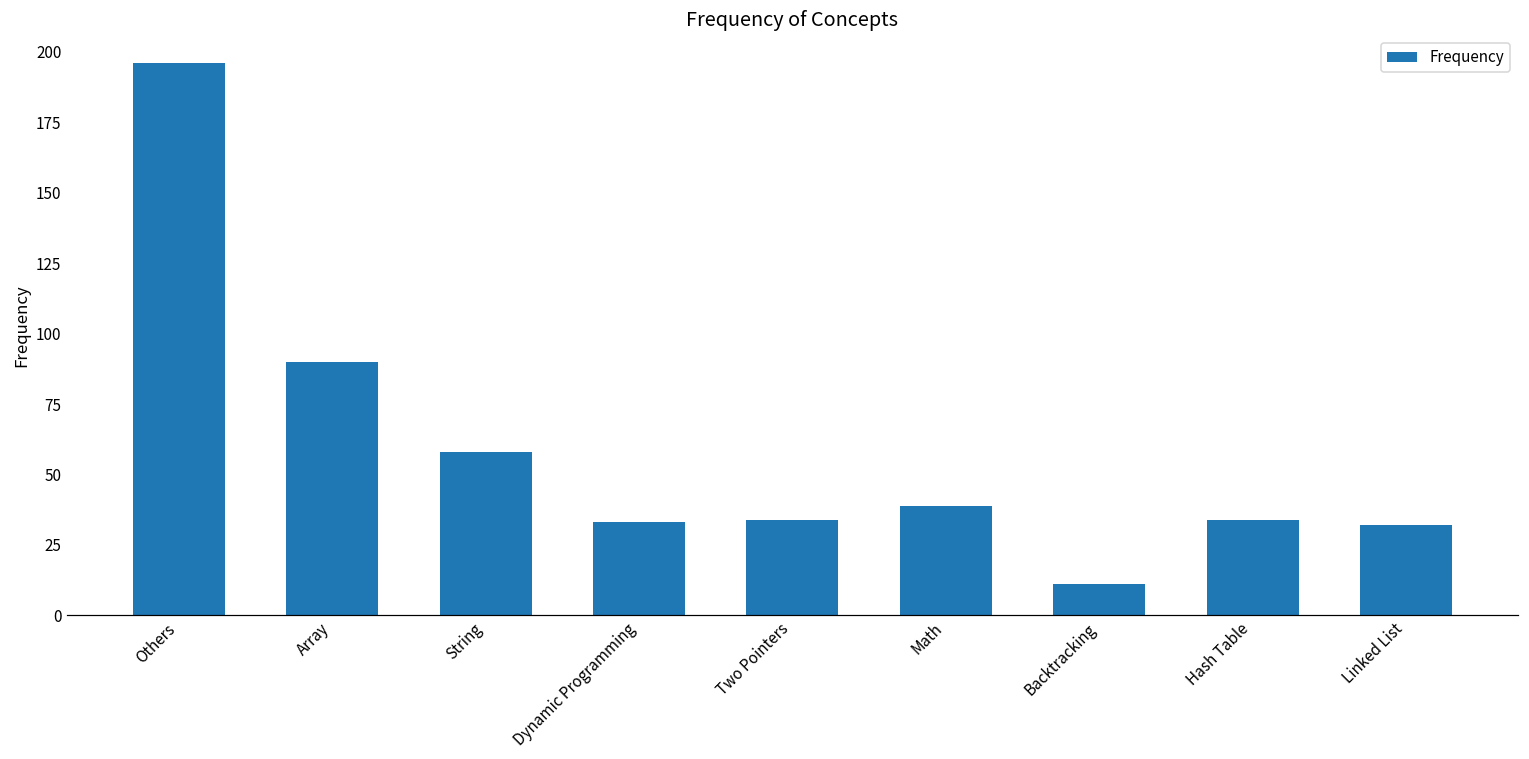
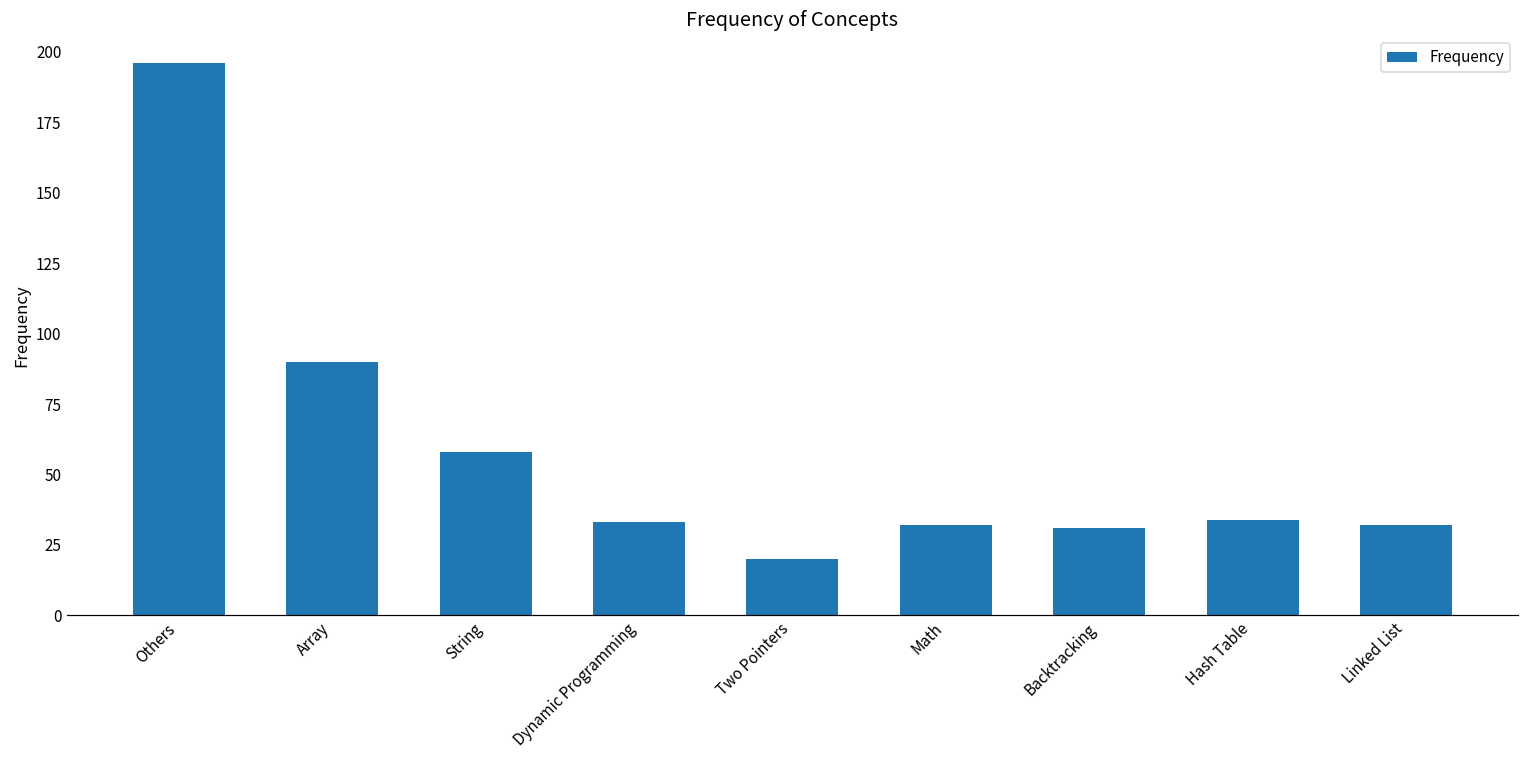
  {
    "Others": 196,
    "Array": 90,
    "String": 58,
    "Dynamic Programming": 33,
-   "Two Pointers": 34,
-   "Math": 39,
-   "Backtracking": 11,
+   "Two Pointers": 20,
+   "Math": 32,
+   "Backtracking": 31,
    "Hash Table": 34,
    "Linked List": 32
  }
